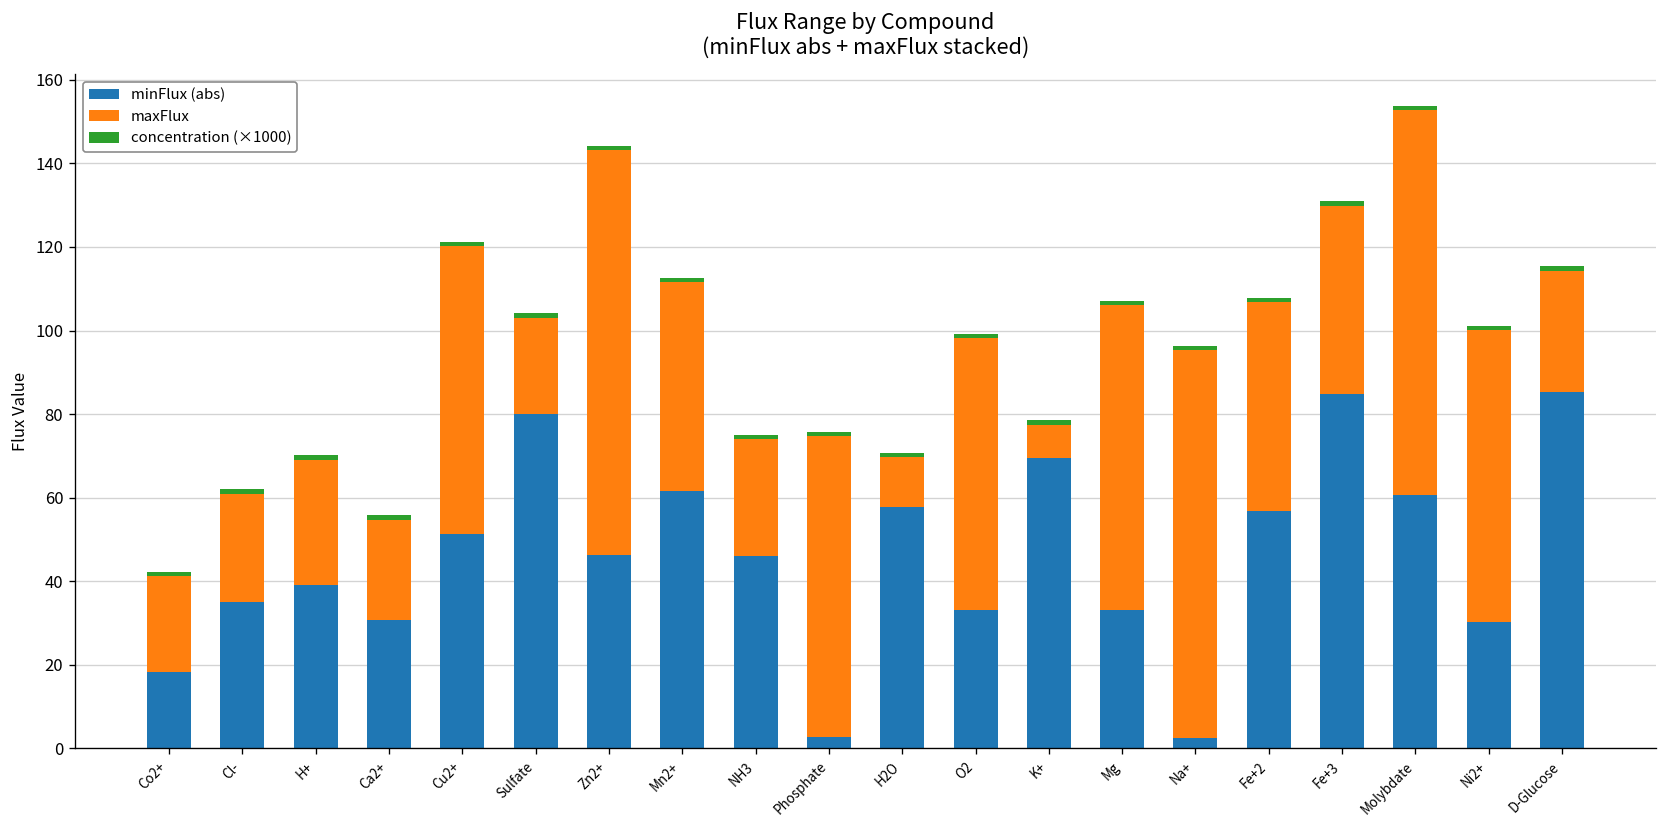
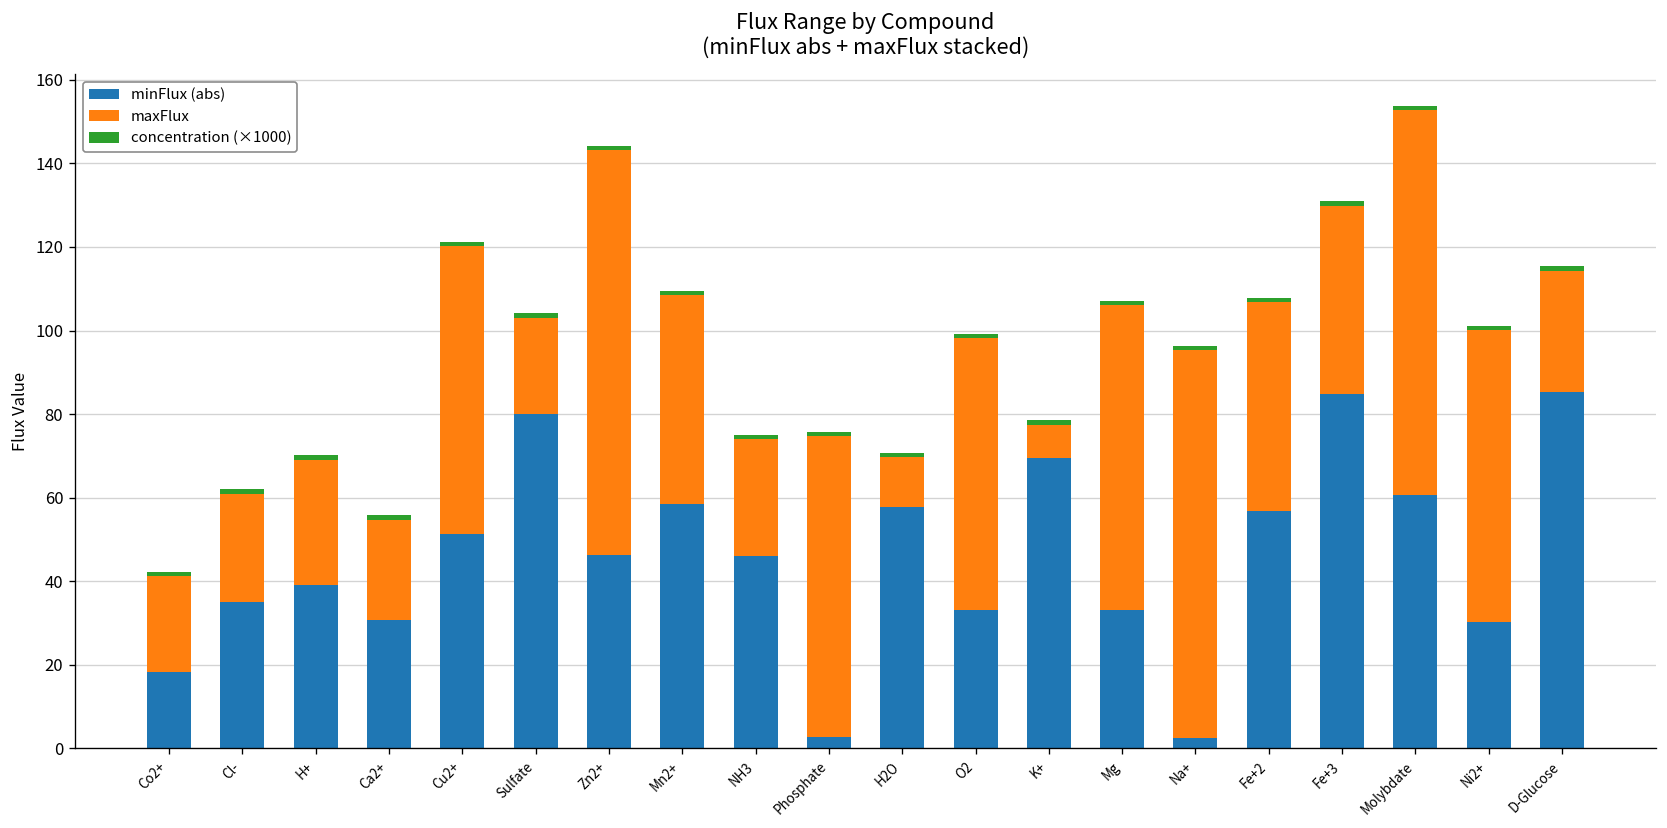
  {
    "minFlux (abs)": {
      "Co2+": 18,
      "Cl-": 35,
      "H+": 39,
      "Ca2+": 31,
      "Cu2+": 51,
      "Sulfate": 80,
      "Zn2+": 46,
-     "Mn2+": 62,
+     "Mn2+": 59,
      "NH3": 46,
      "Phosphate": 3,
      "H2O": 58,
      "O2": 33,
      "K+": 69,
      "Mg": 33,
      "Na+": 2,
      "Fe+2": 57,
      "Fe+3": 85,
      "Molybdate": 61,
      "Ni2+": 30,
      "D-Glucose": 85
    },
    "maxFlux": {
      "Co2+": 23,
      "Cl-": 26,
      "H+": 30,
      "Ca2+": 24,
      "Cu2+": 69,
      "Sulfate": 23,
      "Zn2+": 97,
      "Mn2+": 50,
      "NH3": 28,
      "Phosphate": 72,
      "H2O": 12,
      "O2": 65,
      "K+": 8,
      "Mg": 73,
      "Na+": 93,
      "Fe+2": 50,
      "Fe+3": 45,
      "Molybdate": 92,
      "Ni2+": 70,
      "D-Glucose": 29
    },
    "concentration (×1000)": {
      "Co2+": 1,
      "Cl-": 1,
      "H+": 1,
      "Ca2+": 1,
      "Cu2+": 1,
      "Sulfate": 1,
      "Zn2+": 1,
      "Mn2+": 1,
      "NH3": 1,
      "Phosphate": 1,
      "H2O": 1,
      "O2": 1,
      "K+": 1,
      "Mg": 1,
      "Na+": 1,
      "Fe+2": 1,
      "Fe+3": 1,
      "Molybdate": 1,
      "Ni2+": 1,
      "D-Glucose": 1
    }
  }
